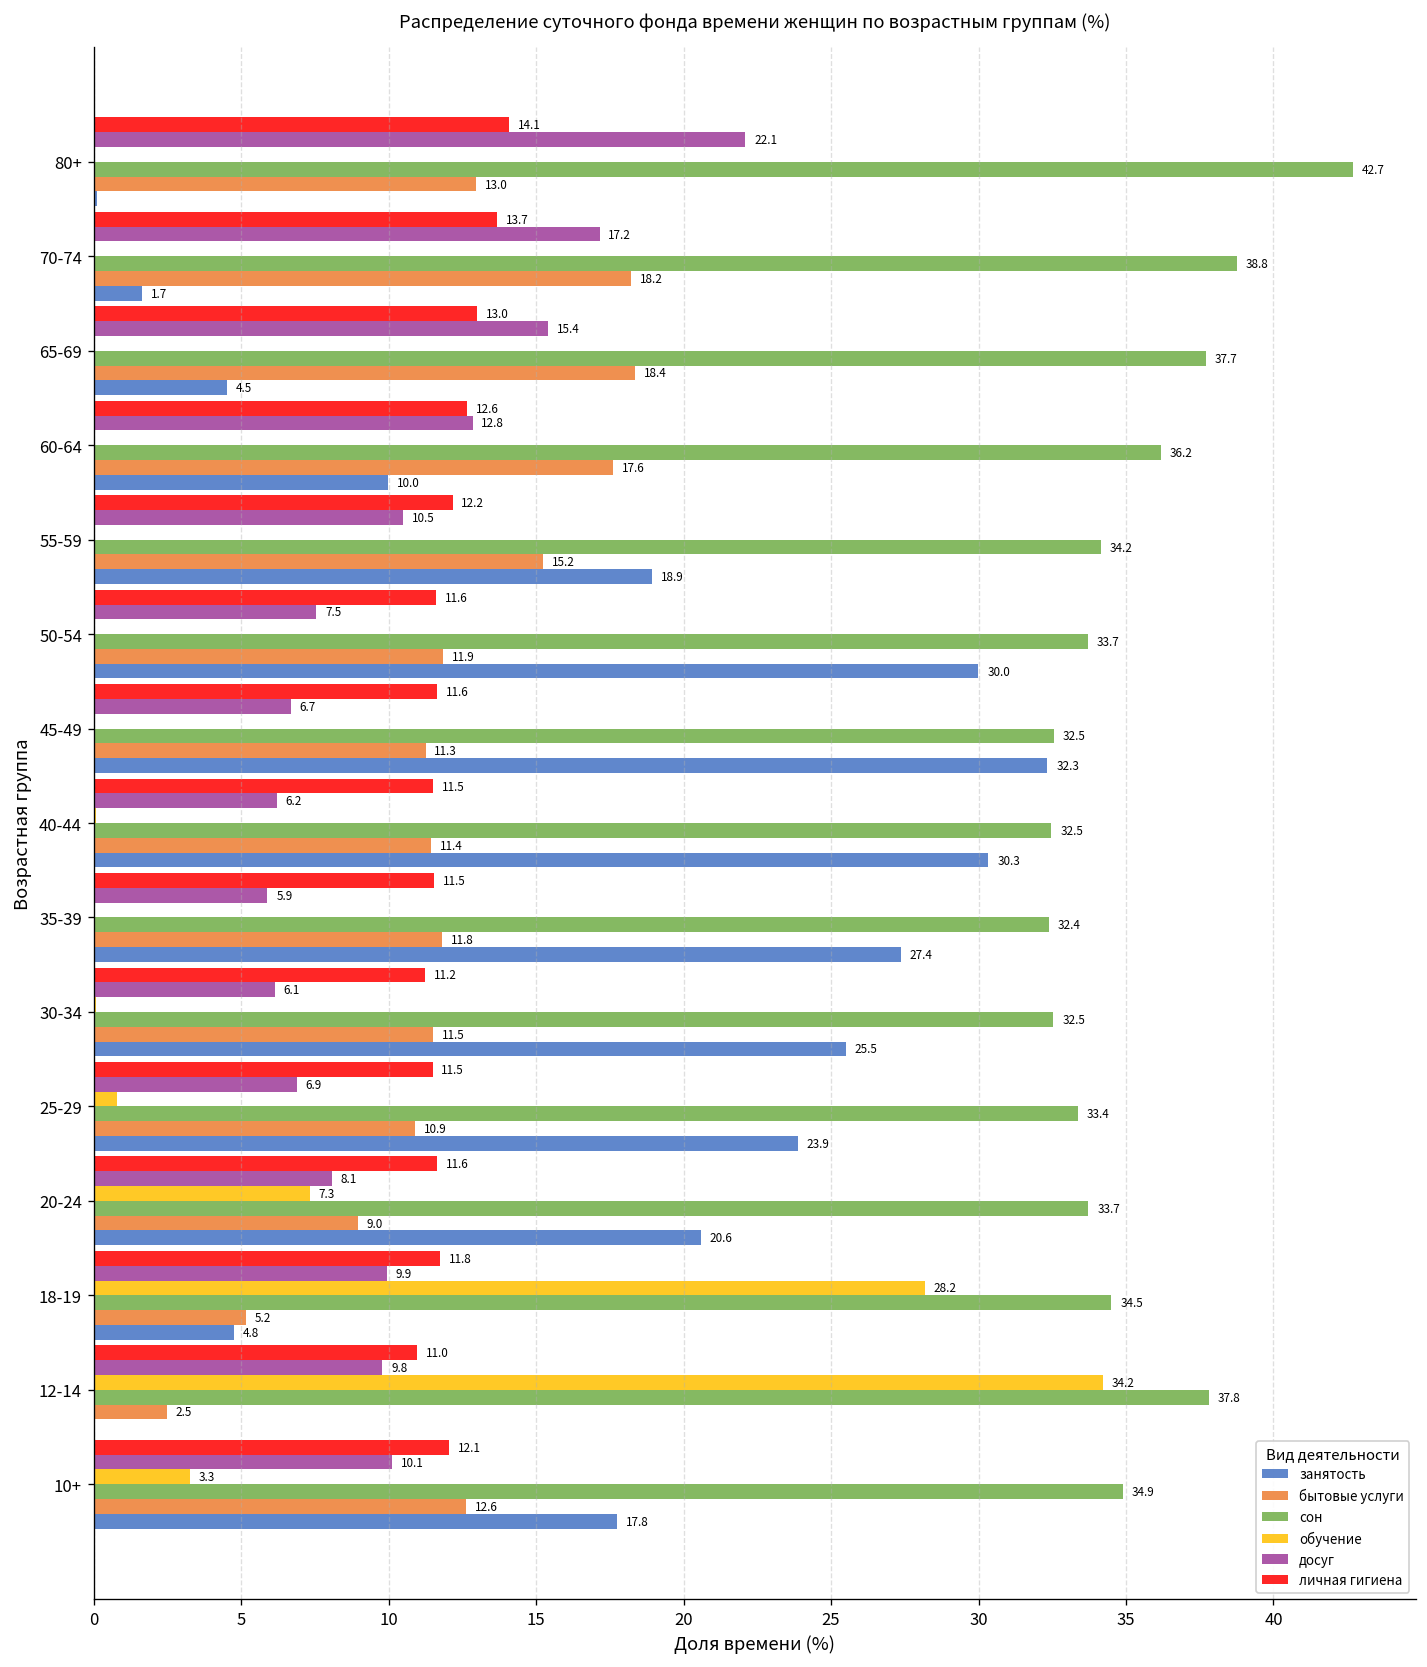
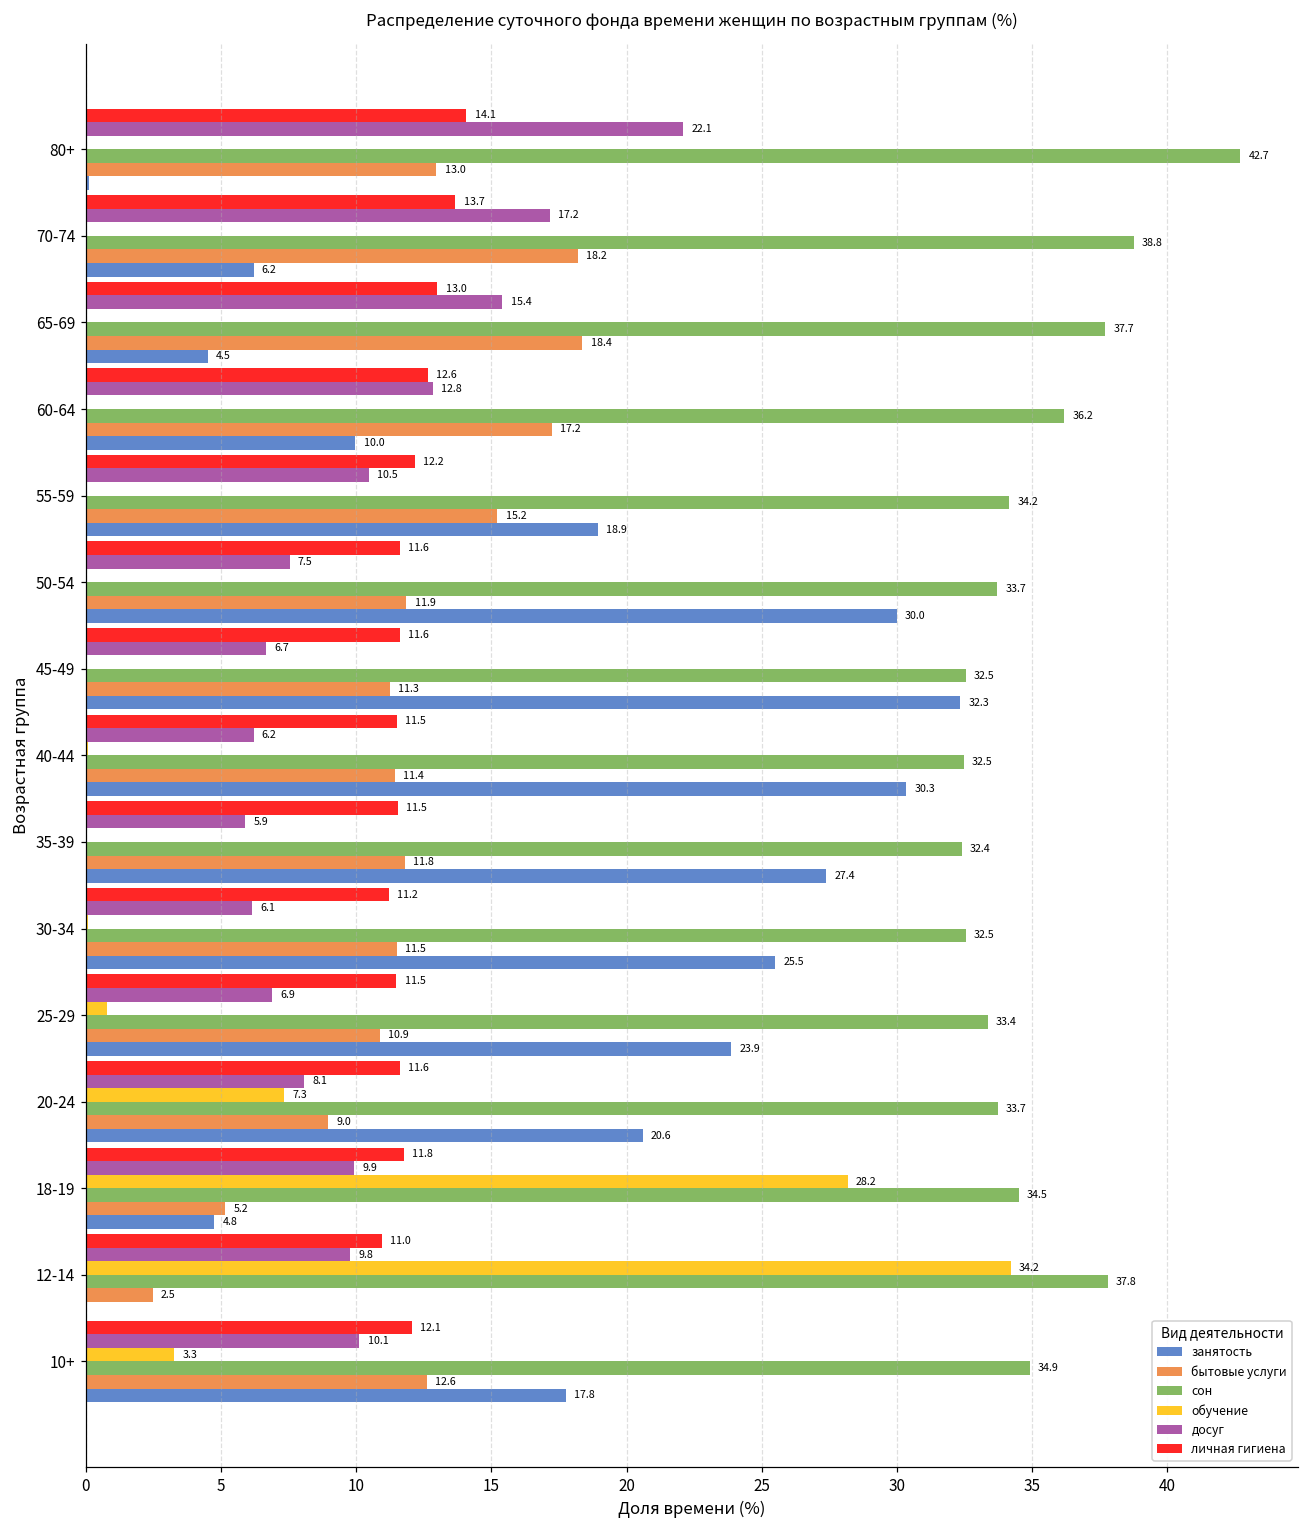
  {
    "занятость": {
-     "70-74": 1.7,
+     "70-74": 6.2,
      "65-69": 4.5,
      "60-64": 10.0,
      "55-59": 18.9,
      "50-54": 30.0,
      "45-49": 32.3,
      "40-44": 30.3,
      "35-39": 27.4,
      "30-34": 25.5,
      "25-29": 23.9,
      "20-24": 20.6,
      "18-19": 4.8,
      "10+": 17.8
    },
    "бытовые услуги": {
      "80+": 13.0,
      "70-74": 18.2,
      "65-69": 18.4,
-     "60-64": 17.6,
+     "60-64": 17.2,
      "55-59": 15.2,
      "50-54": 11.9,
      "45-49": 11.3,
      "40-44": 11.4,
      "35-39": 11.8,
      "30-34": 11.5,
      "25-29": 10.9,
      "20-24": 9.0,
      "18-19": 5.2,
      "12-14": 2.5,
      "10+": 12.6
    },
    "сон": {
      "80+": 42.7,
      "70-74": 38.8,
      "65-69": 37.7,
      "60-64": 36.2,
      "55-59": 34.2,
      "50-54": 33.7,
      "45-49": 32.5,
      "40-44": 32.5,
      "35-39": 32.4,
      "30-34": 32.5,
      "25-29": 33.4,
      "20-24": 33.7,
      "18-19": 34.5,
      "12-14": 37.8,
      "10+": 34.9
    },
    "обучение": {
      "20-24": 7.3,
      "18-19": 28.2,
      "12-14": 34.2,
      "10+": 3.3
    },
    "досуг": {
      "80+": 22.1,
      "70-74": 17.2,
      "65-69": 15.4,
      "60-64": 12.8,
      "55-59": 10.5,
      "50-54": 7.5,
      "45-49": 6.7,
      "40-44": 6.2,
      "35-39": 5.9,
      "30-34": 6.1,
      "25-29": 6.9,
      "20-24": 8.1,
      "18-19": 9.9,
      "12-14": 9.8,
      "10+": 10.1
    },
    "личная гигиена": {
      "80+": 14.1,
      "70-74": 13.7,
      "65-69": 13.0,
      "60-64": 12.6,
      "55-59": 12.2,
      "50-54": 11.6,
      "45-49": 11.6,
      "40-44": 11.5,
      "35-39": 11.5,
      "30-34": 11.2,
      "25-29": 11.5,
      "20-24": 11.6,
      "18-19": 11.8,
      "12-14": 11.0,
      "10+": 12.1
    }
  }
